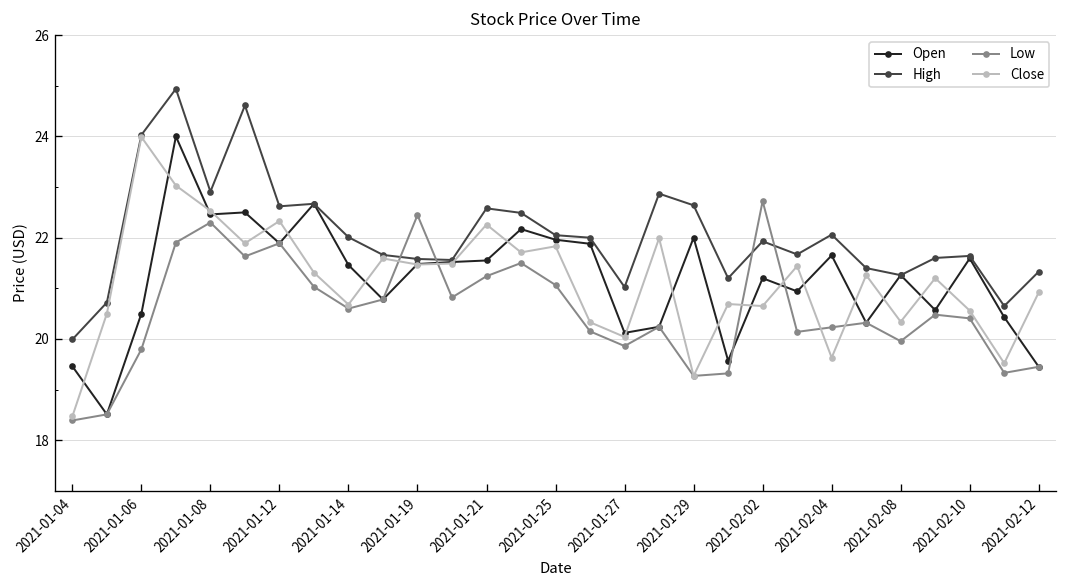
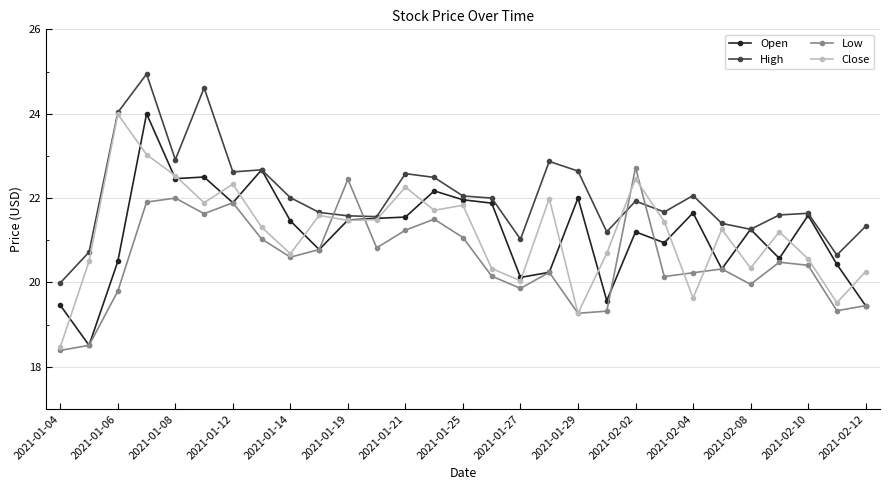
  {
    "Low": {
      "2021-01-04": 18.4,
      "2021-01-06": 19.8,
-     "2021-01-08": 22.3,
+     "2021-01-08": 22.0,
      "2021-01-14": 20.6,
      "2021-01-19": 22.4,
      "2021-01-21": 21.2,
      "2021-01-25": 21.1,
      "2021-01-27": 19.9,
      "2021-02-02": 22.7,
      "2021-02-04": 20.2,
      "2021-02-08": 20.0,
      "2021-02-10": 20.4
    },
    "Close": {
      "2021-01-04": 18.5,
      "2021-01-08": 22.5,
      "2021-01-12": 22.3,
      "2021-01-14": 20.7,
      "2021-01-21": 22.3,
      "2021-01-25": 21.8,
      "2021-01-27": 20.0,
-     "2021-02-02": 20.6,
+     "2021-02-02": 22.5,
      "2021-02-04": 19.6,
      "2021-02-08": 20.3,
      "2021-02-10": 20.6,
-     "2021-02-12": 20.9
+     "2021-02-12": 20.3
    }
  }
